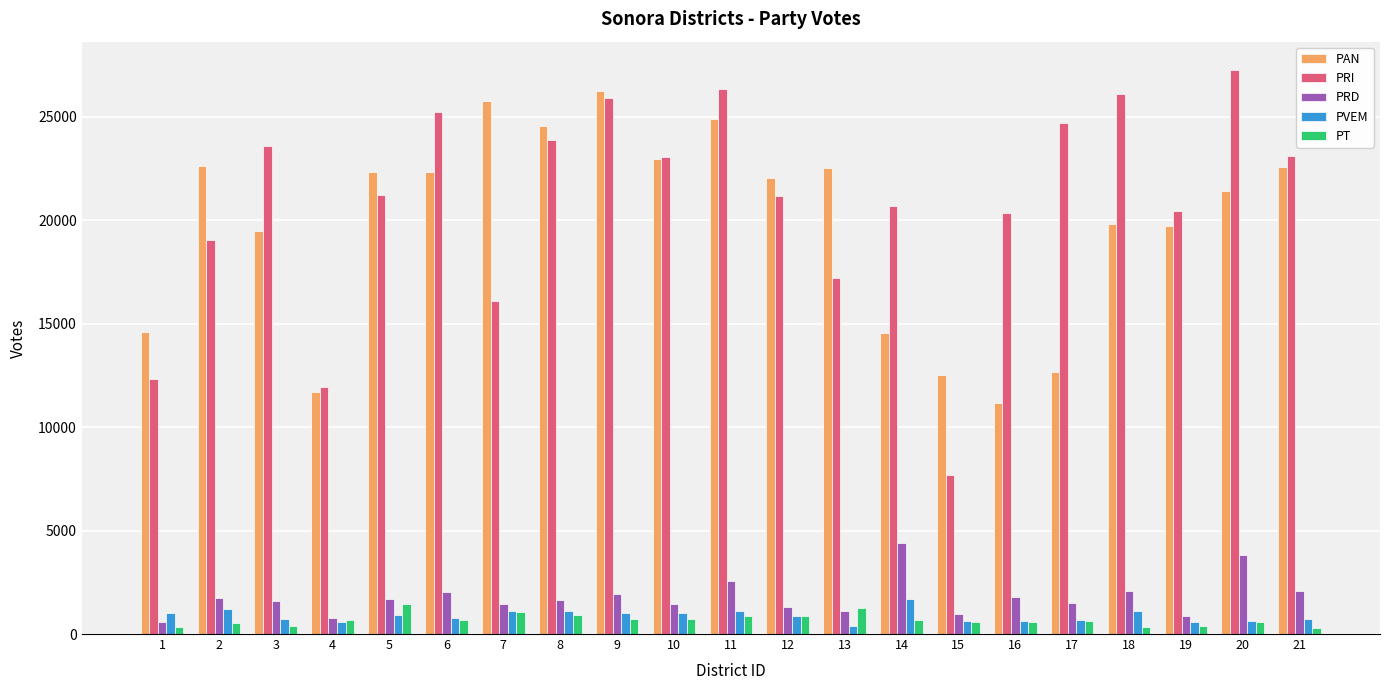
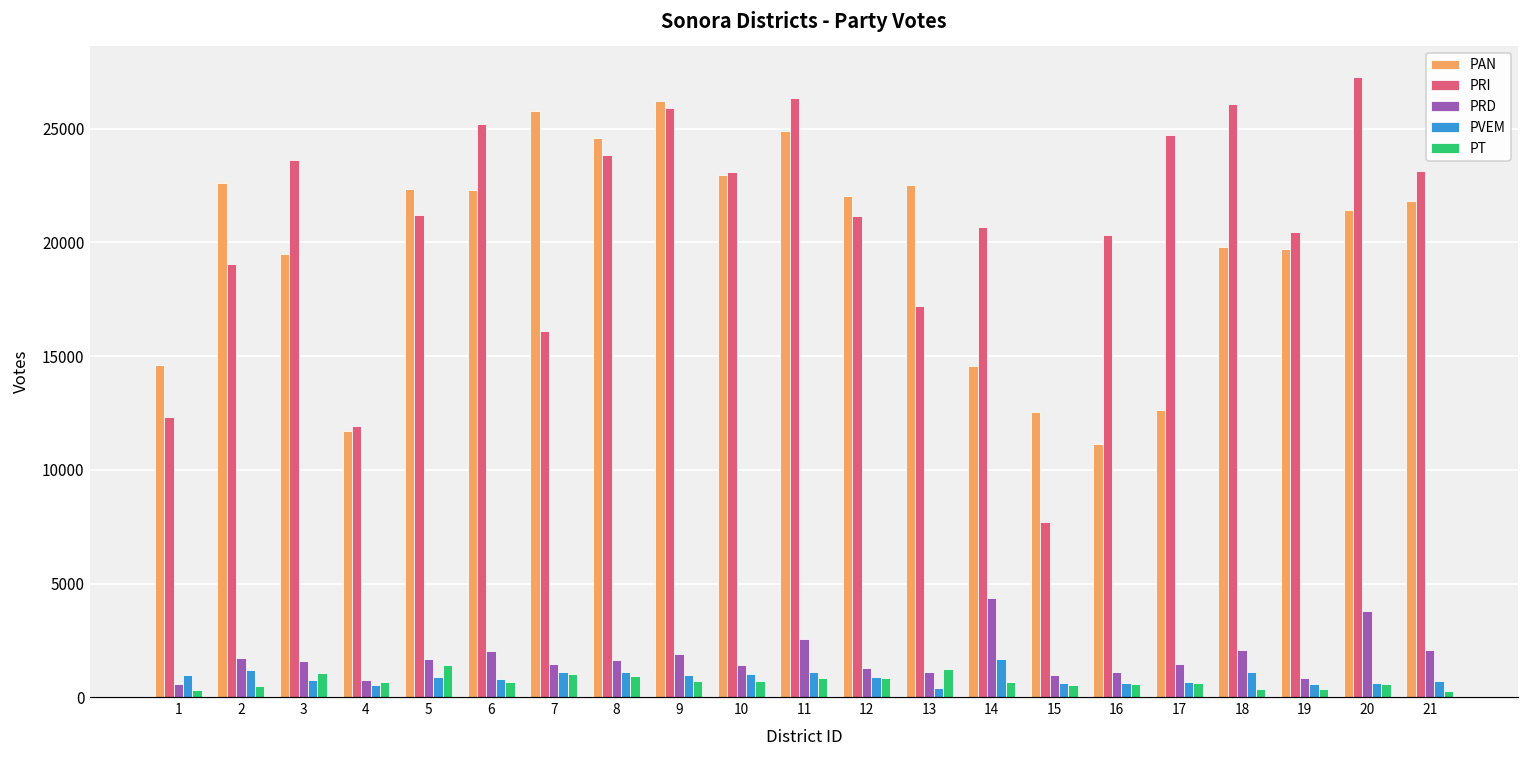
  {
    "PAN": {
      "1": 14600,
      "2": 22600,
      "3": 19500,
      "4": 11700,
      "5": 22300,
      "6": 22300,
      "7": 25800,
      "8": 24600,
      "9": 26200,
      "10": 23000,
      "11": 24900,
      "12": 22000,
      "13": 22500,
      "14": 14600,
      "15": 12500,
      "16": 11200,
      "17": 12700,
      "18": 19800,
      "19": 19700,
      "20": 21400,
-     "21": 22600
+     "21": 21800
    },
    "PRI": {
      "1": 12300,
      "2": 19000,
      "3": 23600,
      "4": 11900,
      "5": 21200,
      "6": 25200,
      "7": 16100,
      "8": 23900,
      "9": 25900,
      "10": 23100,
      "11": 26300,
      "12": 21200,
      "13": 17200,
      "14": 20700,
      "15": 7700,
      "16": 20300,
      "17": 24700,
      "18": 26100,
      "19": 20500,
      "20": 27300,
      "21": 23100
    },
    "PRD": {
      "1": 600,
      "2": 1700,
      "3": 1600,
      "4": 800,
      "5": 1700,
      "6": 2000,
      "7": 1500,
      "8": 1700,
      "9": 1900,
      "10": 1400,
      "11": 2600,
      "12": 1300,
      "13": 1100,
      "14": 4400,
      "15": 1000,
-     "16": 1800,
+     "16": 1100,
      "17": 1500,
      "18": 2100,
      "19": 900,
      "20": 3800,
      "21": 2100
    },
    "PVEM": {
      "1": 1000,
      "2": 1200,
      "3": 700,
      "4": 600,
      "5": 900,
      "6": 800,
      "7": 1100,
      "8": 1100,
      "9": 1000,
      "10": 1000,
      "11": 1100,
      "12": 900,
      "13": 400,
      "14": 1700,
      "15": 600,
      "16": 600,
      "17": 700,
      "18": 1100,
      "19": 600,
      "20": 600,
      "21": 700
    },
    "PT": {
      "1": 300,
      "2": 500,
-     "3": 400,
+     "3": 1100,
      "4": 700,
      "5": 1400,
      "6": 700,
      "7": 1000,
      "8": 900,
      "9": 700,
      "10": 700,
      "11": 900,
      "12": 900,
      "13": 1300,
      "14": 700,
      "15": 600,
      "16": 600,
      "17": 700,
      "18": 400,
      "19": 400,
      "20": 600,
      "21": 300
    }
  }
